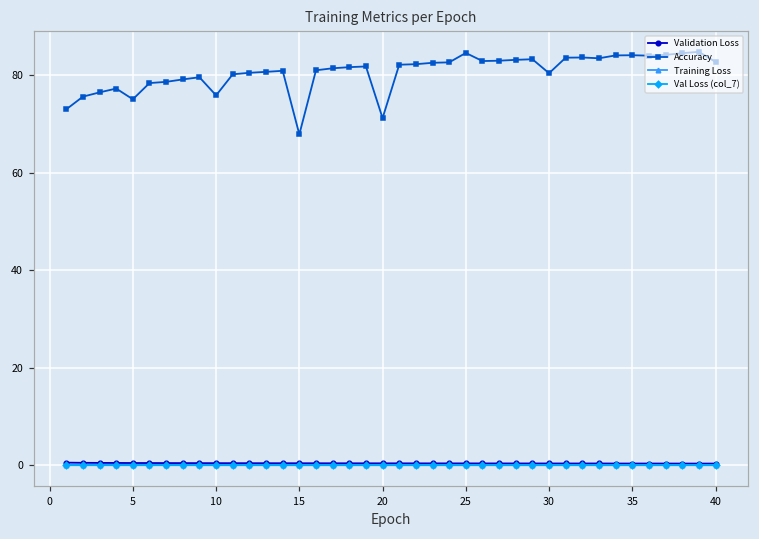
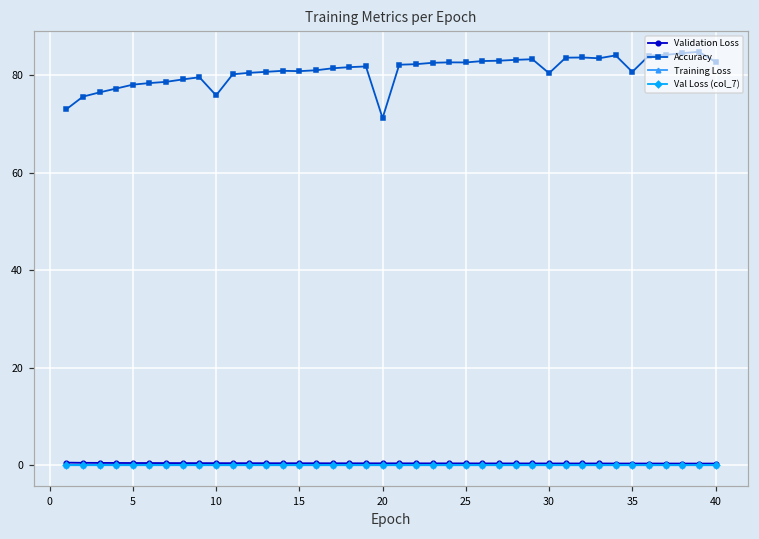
  {
    "Accuracy": {
-     "5": 75,
+     "5": 78,
      "10": 76,
-     "15": 68,
+     "15": 81,
      "20": 71,
-     "25": 85,
+     "25": 83,
      "30": 80,
-     "35": 84
+     "35": 81
    }
  }
